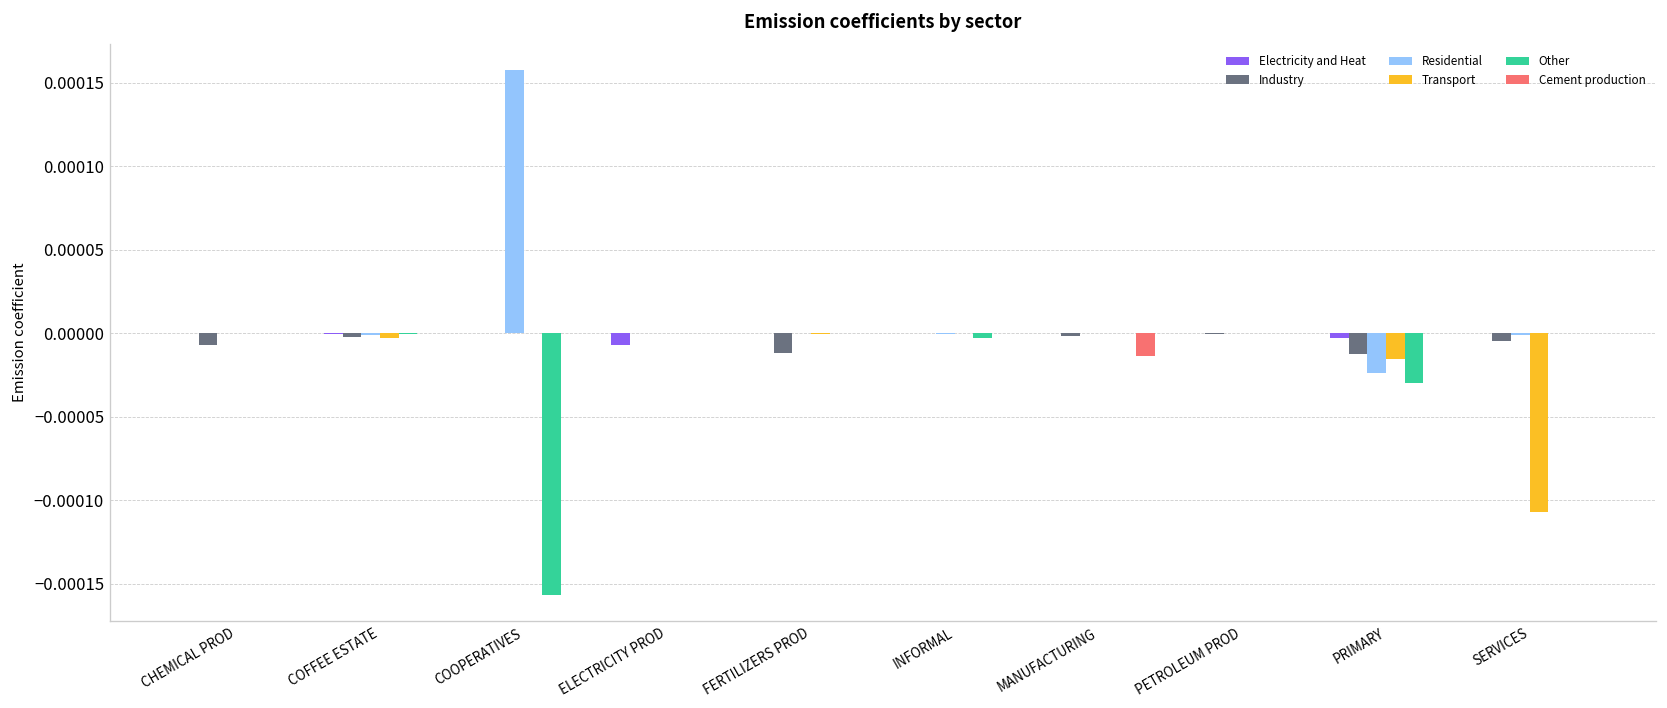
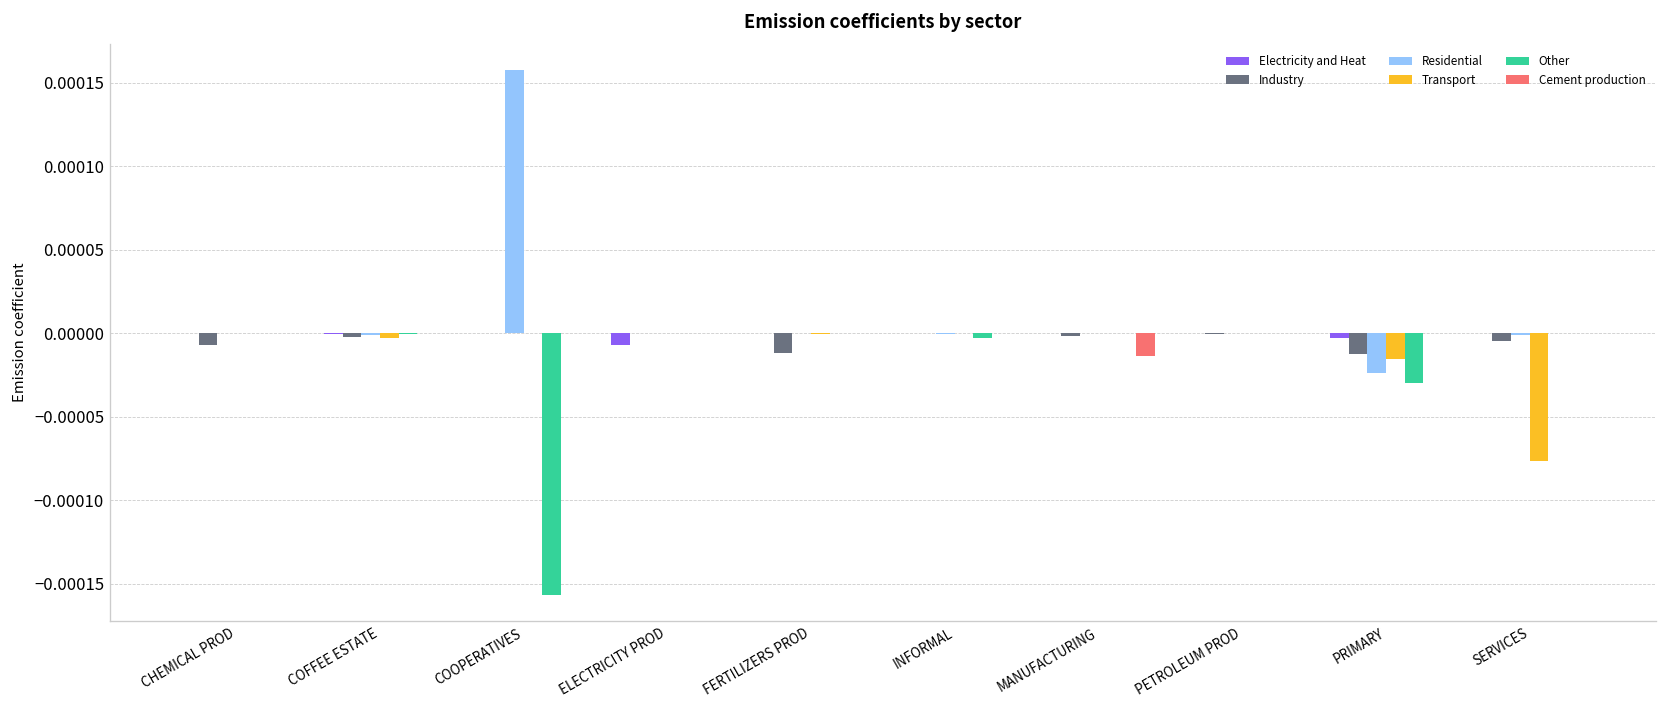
  {
    "Electricity and Heat": {
      "ELECTRICITY PROD": -0.000007,
      "PRIMARY": -0.000003
    },
    "Industry": {
      "CHEMICAL PROD": -0.000007,
      "COFFEE ESTATE": -0.000002,
      "FERTILIZERS PROD": -0.000012,
      "MANUFACTURING": -0.000002,
      "PRIMARY": -0.000012,
      "SERVICES": -0.000005
    },
    "Residential": {
      "COOPERATIVES": 0.000157,
      "PRIMARY": -0.000024
    },
    "Transport": {
      "COFFEE ESTATE": -0.000003,
      "PRIMARY": -0.000015,
-     "SERVICES": -0.000107
+     "SERVICES": -0.000077
    },
    "Other": {
      "CHEMICAL PROD": 0.000000,
      "COOPERATIVES": -0.000157,
      "ELECTRICITY PROD": 0.000000,
      "FERTILIZERS PROD": 0.000000,
      "INFORMAL": -0.000003,
      "MANUFACTURING": 0.000000,
      "PETROLEUM PROD": 0.000000,
      "PRIMARY": -0.000030,
      "SERVICES": 0.000000
    },
    "Cement production": {
      "CHEMICAL PROD": 0.000000,
      "COFFEE ESTATE": 0.000000,
      "COOPERATIVES": 0.000000,
      "ELECTRICITY PROD": 0.000000,
      "FERTILIZERS PROD": 0.000000,
      "INFORMAL": 0.000000,
      "MANUFACTURING": -0.000014,
      "PETROLEUM PROD": 0.000000,
      "PRIMARY": 0.000000,
      "SERVICES": 0.000000
    }
  }
